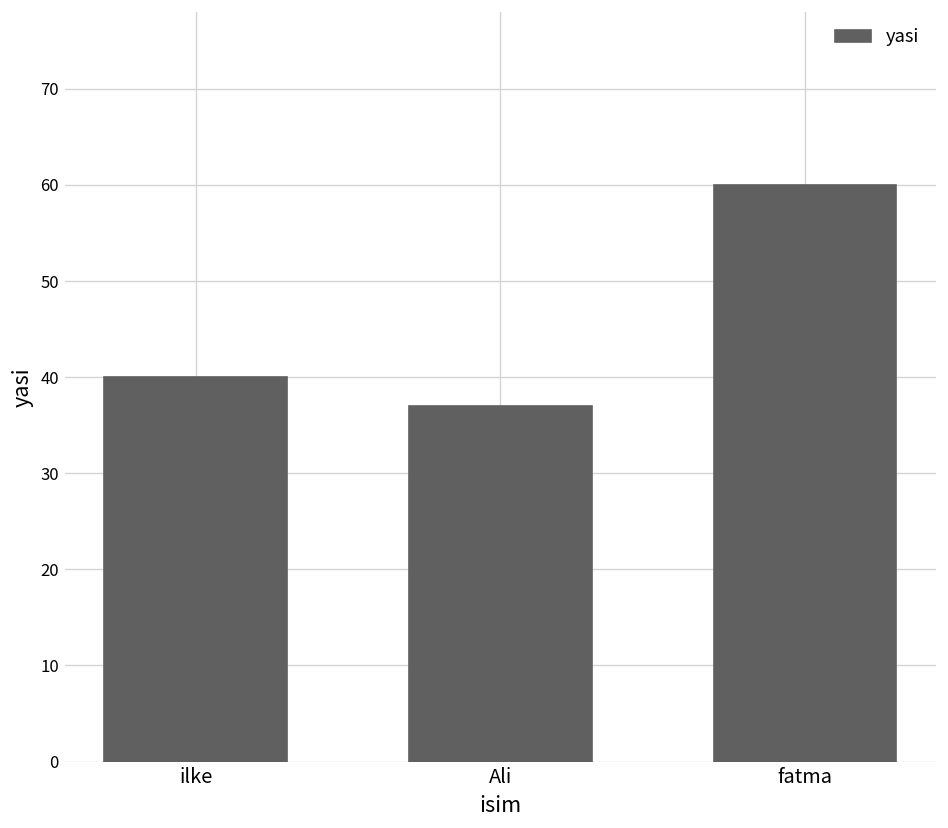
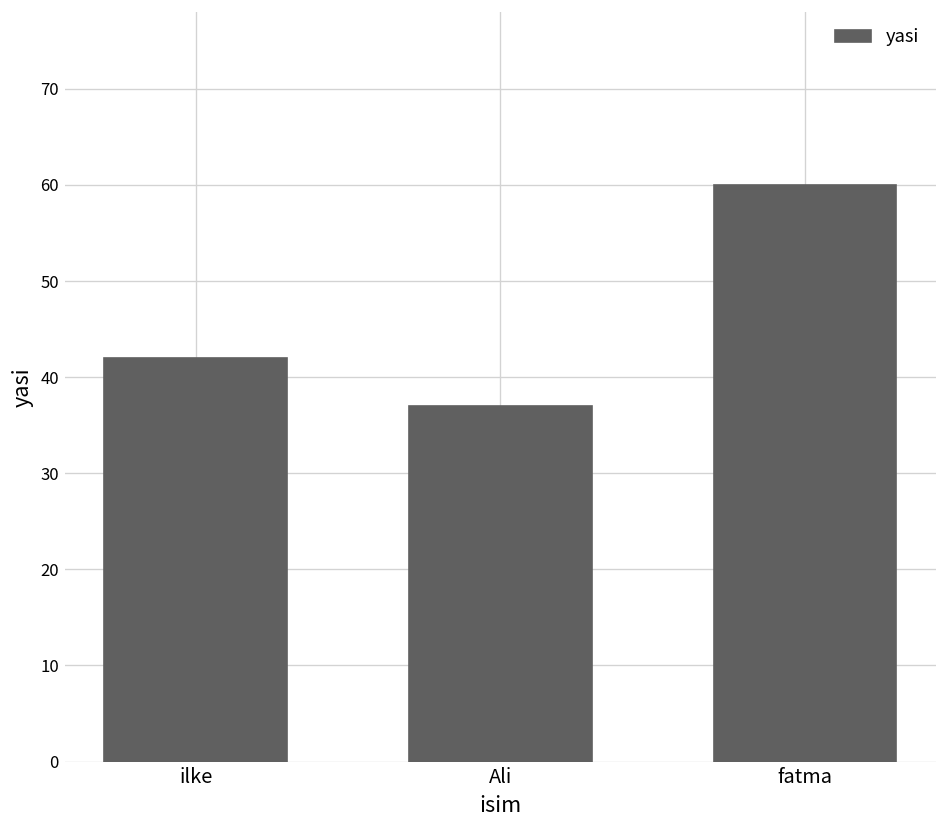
  {
-   "ilke": 40,
+   "ilke": 42,
    "Ali": 37,
    "fatma": 60
  }
